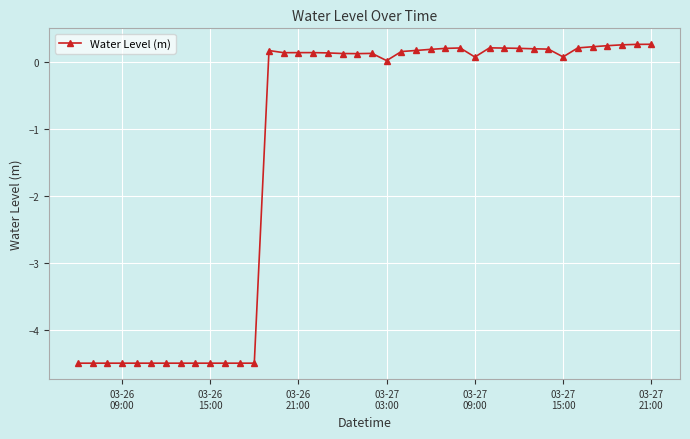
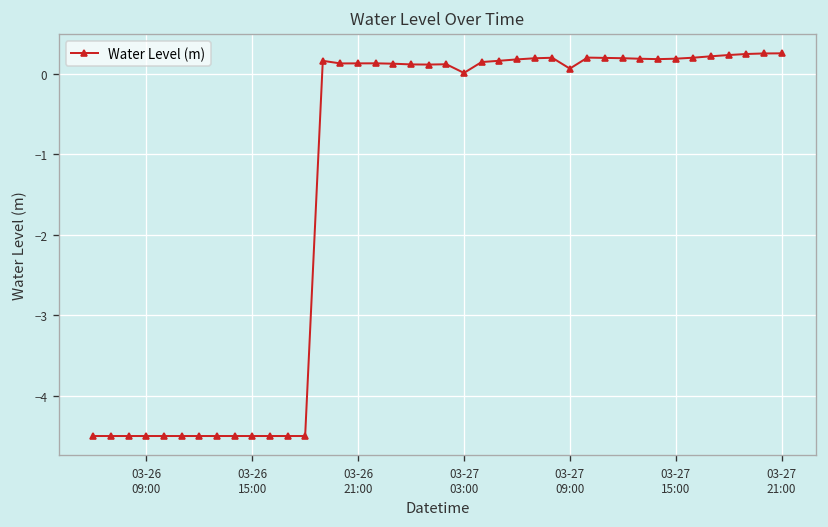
  {
    "03-26 09:00": -4.5,
    "03-26 15:00": -4.5,
    "03-26 21:00": 0.1,
    "03-27 03:00": 0.0,
    "03-27 09:00": 0.1,
-   "03-27 15:00": 0.1,
+   "03-27 15:00": 0.2,
    "03-27 21:00": 0.3
  }
